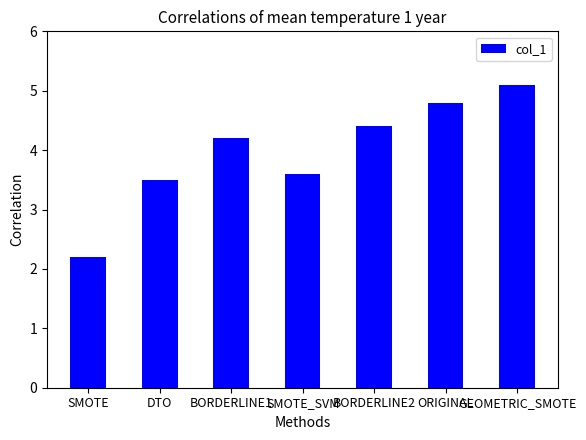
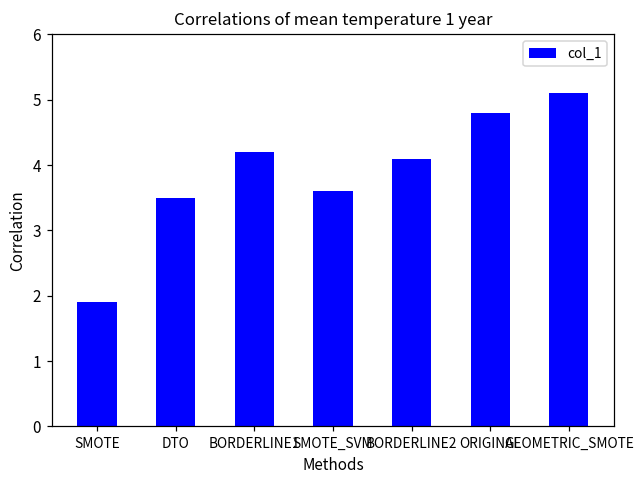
  {
-   "SMOTE": 2.2,
+   "SMOTE": 1.9,
    "DTO": 3.5,
    "BORDERLINE1": 4.2,
    "SMOTE_SVM": 3.6,
-   "BORDERLINE2": 4.4,
+   "BORDERLINE2": 4.1,
    "GEOMETRIC_SMOTE": 5.1
  }
